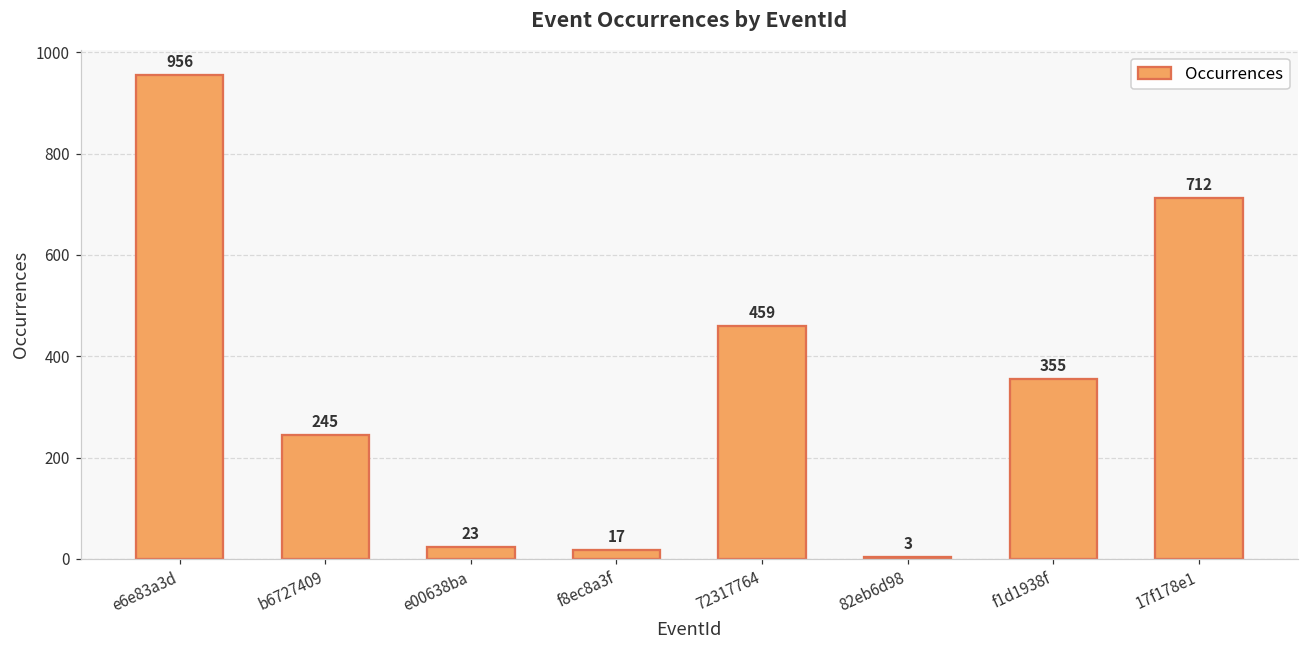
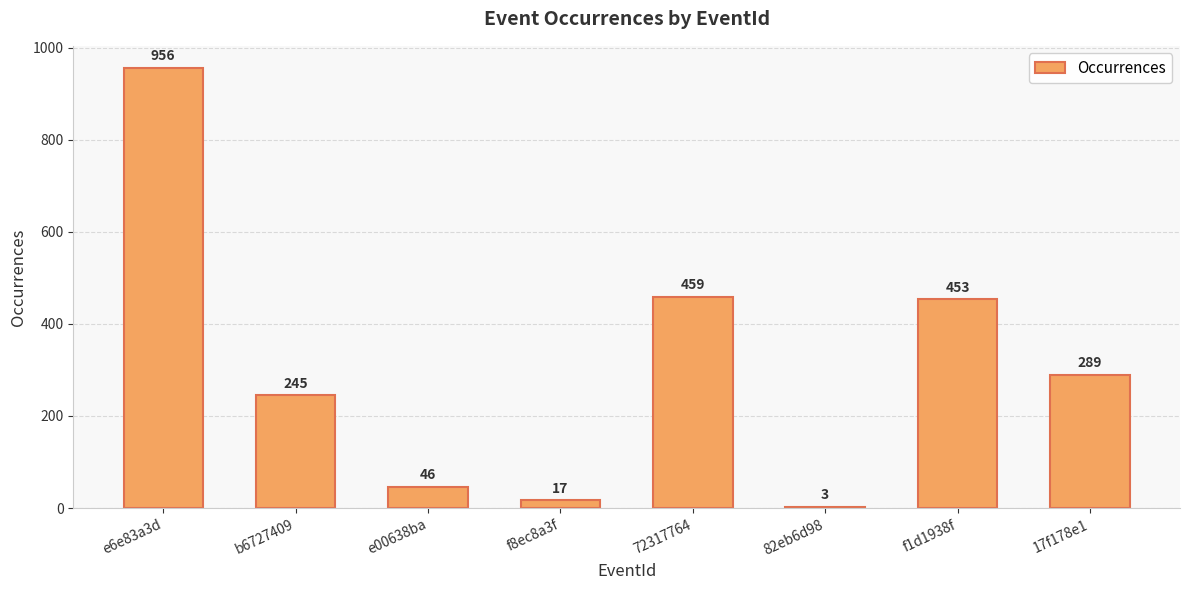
  {
    "e6e83a3d": 956,
    "b6727409": 245,
-   "e00638ba": 23,
+   "e00638ba": 46,
    "f8ec8a3f": 17,
    "72317764": 459,
    "82eb6d98": 3,
-   "f1d1938f": 355,
-   "17f178e1": 712
+   "f1d1938f": 453,
+   "17f178e1": 289
  }
